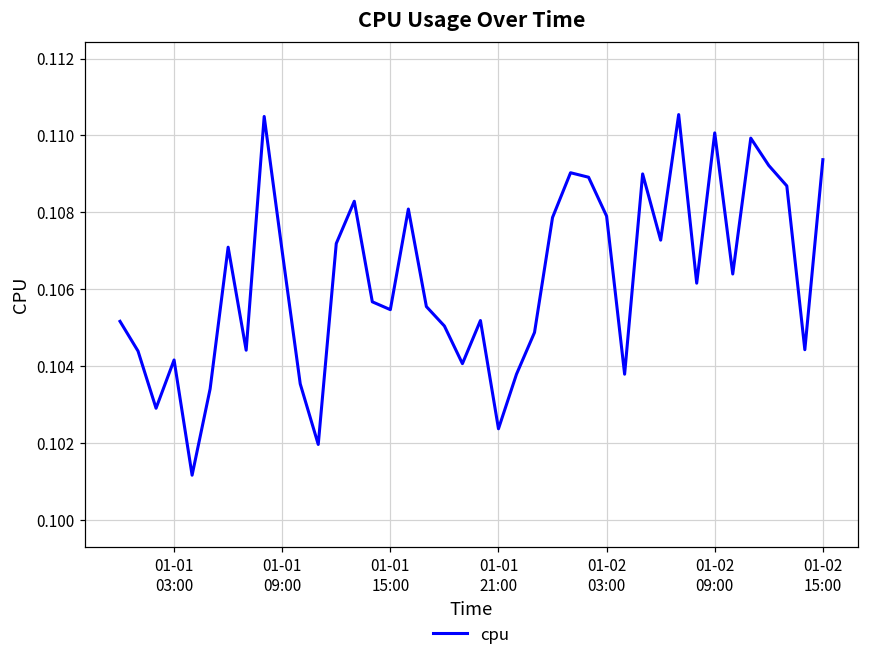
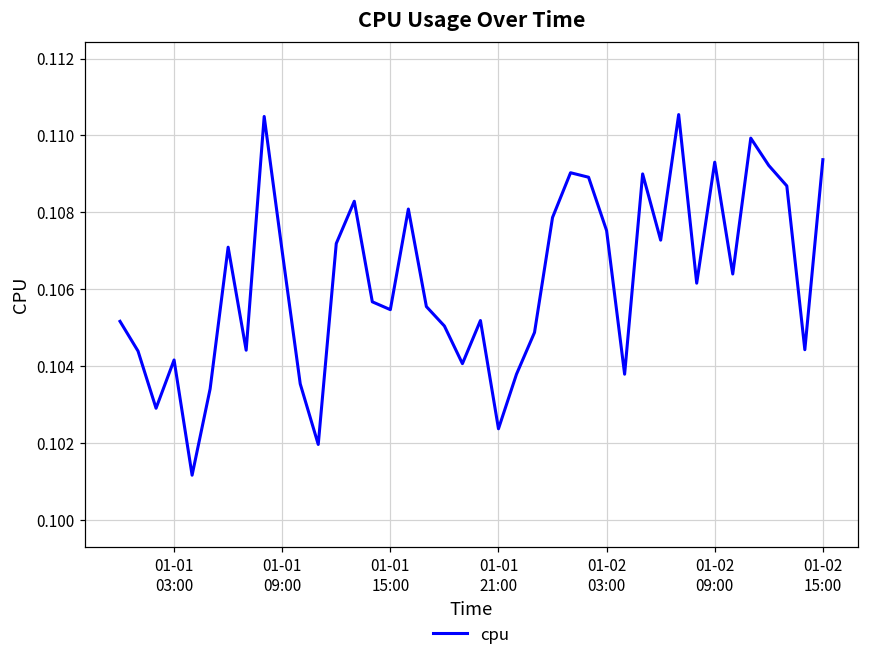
  {
    "01-01 03:00": 0.1042,
    "01-01 09:00": 0.1070,
    "01-01 15:00": 0.1055,
    "01-01 21:00": 0.1024,
-   "01-02 03:00": 0.1079,
-   "01-02 09:00": 0.1101,
+   "01-02 03:00": 0.1075,
+   "01-02 09:00": 0.1093,
    "01-02 15:00": 0.1094
  }
